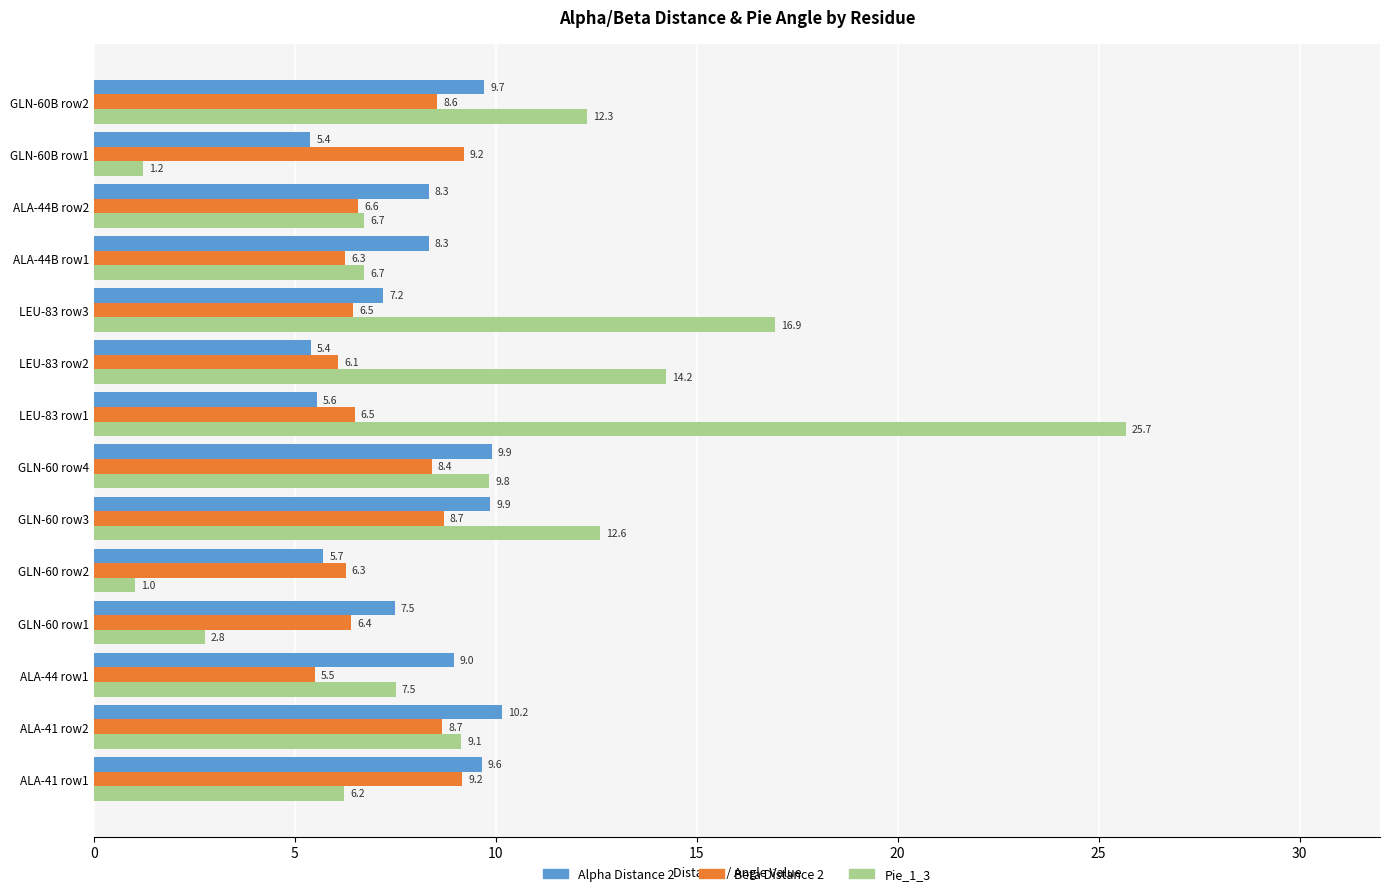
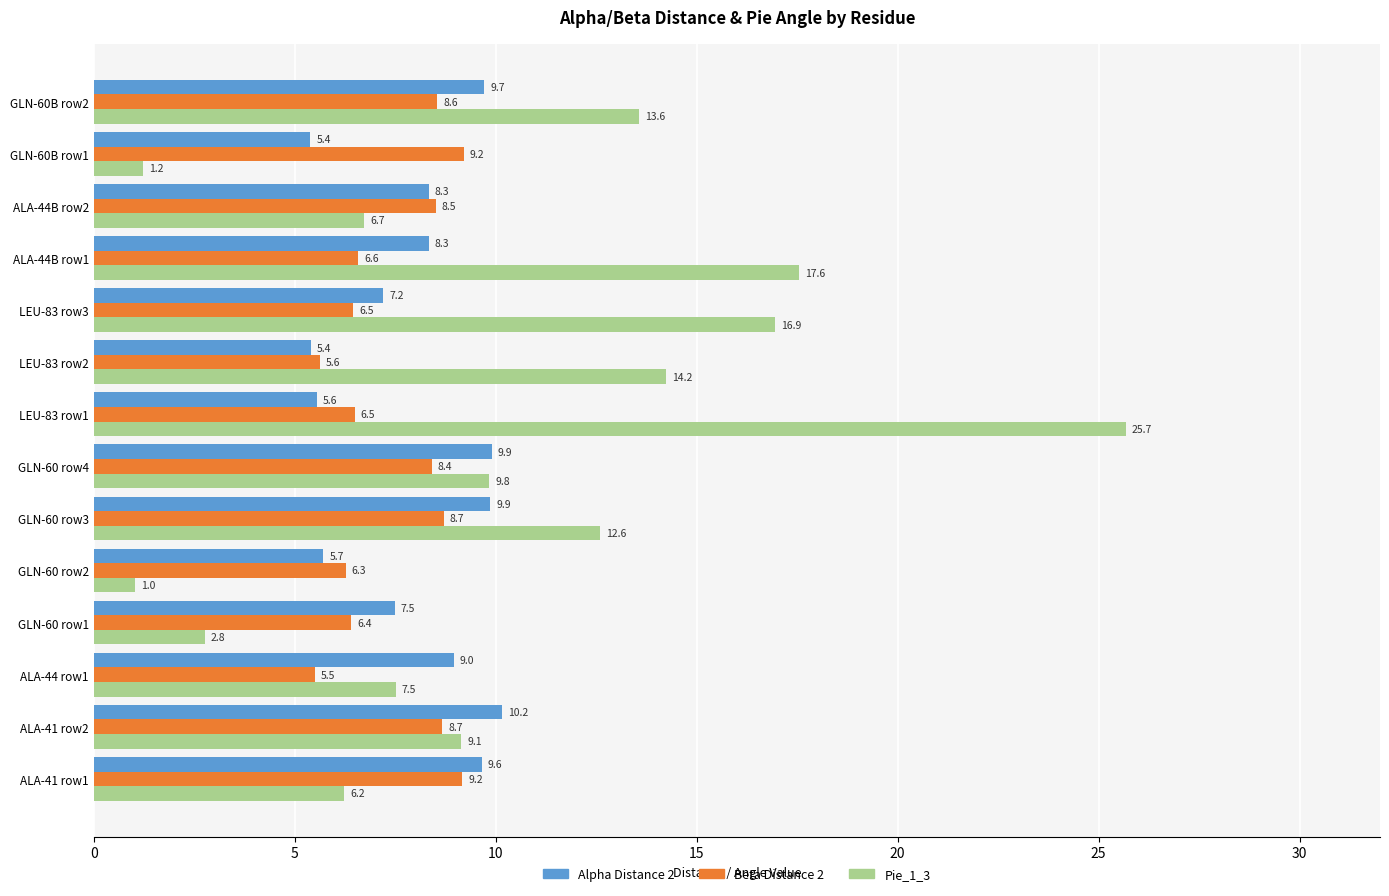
  {
    "Alpha Distance 2": {
      "GLN-60B row2": 9.7,
      "GLN-60B row1": 5.4,
      "ALA-44B row2": 8.3,
      "ALA-44B row1": 8.3,
      "LEU-83 row3": 7.2,
      "LEU-83 row2": 5.4,
      "LEU-83 row1": 5.6,
      "GLN-60 row4": 9.9,
      "GLN-60 row3": 9.9,
      "GLN-60 row2": 5.7,
      "GLN-60 row1": 7.5,
      "ALA-44 row1": 9.0,
      "ALA-41 row2": 10.2,
      "ALA-41 row1": 9.6
    },
    "Beta Distance 2": {
      "GLN-60B row2": 8.6,
      "GLN-60B row1": 9.2,
-     "ALA-44B row2": 6.6,
-     "ALA-44B row1": 6.3,
+     "ALA-44B row2": 8.5,
+     "ALA-44B row1": 6.6,
      "LEU-83 row3": 6.5,
-     "LEU-83 row2": 6.1,
+     "LEU-83 row2": 5.6,
      "LEU-83 row1": 6.5,
      "GLN-60 row4": 8.4,
      "GLN-60 row3": 8.7,
      "GLN-60 row2": 6.3,
      "GLN-60 row1": 6.4,
      "ALA-44 row1": 5.5,
      "ALA-41 row2": 8.7,
      "ALA-41 row1": 9.2
    },
    "Pie_1_3": {
-     "GLN-60B row2": 12.3,
+     "GLN-60B row2": 13.6,
      "GLN-60B row1": 1.2,
      "ALA-44B row2": 6.7,
-     "ALA-44B row1": 6.7,
+     "ALA-44B row1": 17.6,
      "LEU-83 row3": 16.9,
      "LEU-83 row2": 14.2,
      "LEU-83 row1": 25.7,
      "GLN-60 row4": 9.8,
      "GLN-60 row3": 12.6,
      "GLN-60 row2": 1.0,
      "GLN-60 row1": 2.8,
      "ALA-44 row1": 7.5,
      "ALA-41 row2": 9.1,
      "ALA-41 row1": 6.2
    }
  }
